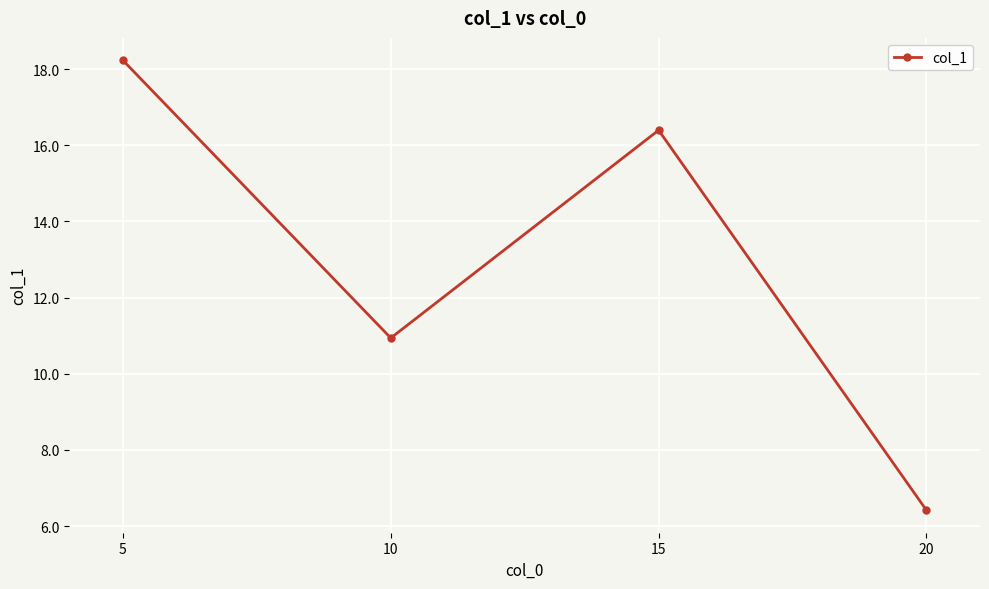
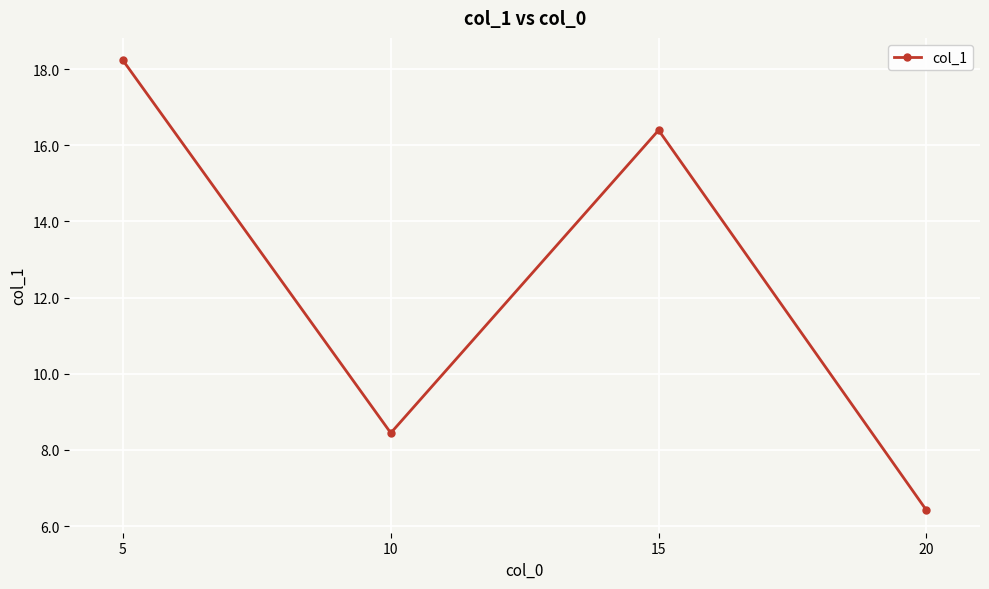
  {
    "5": 18.2,
-   "10": 10.9,
+   "10": 8.4,
    "15": 16.4,
    "20": 6.4
  }
